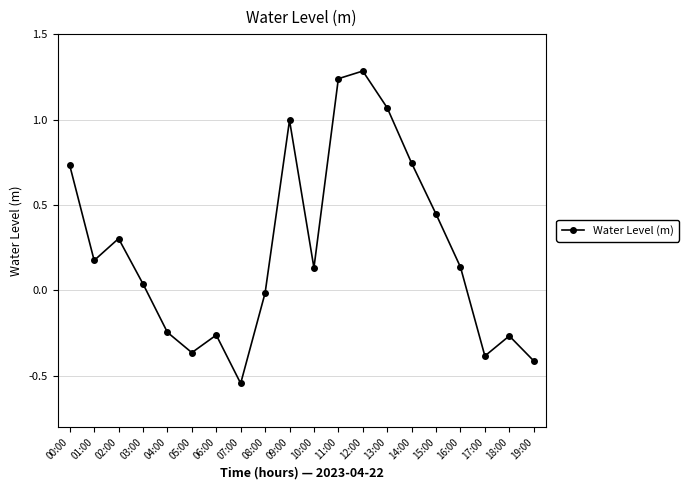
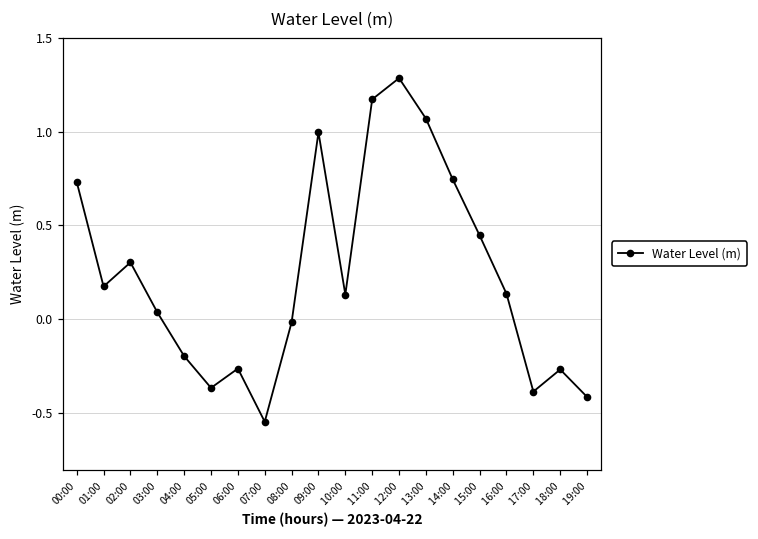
  {
    "00:00": 0.73,
    "01:00": 0.18,
    "02:00": 0.30,
    "03:00": 0.04,
-   "04:00": -0.25,
+   "04:00": -0.19,
    "05:00": -0.36,
    "06:00": -0.26,
    "07:00": -0.54,
    "08:00": -0.02,
    "09:00": 1.00,
    "10:00": 0.13,
-   "11:00": 1.24,
+   "11:00": 1.17,
    "12:00": 1.28,
    "13:00": 1.07,
    "14:00": 0.74,
    "15:00": 0.45,
    "16:00": 0.14,
    "17:00": -0.38,
    "18:00": -0.27,
    "19:00": -0.41
  }
